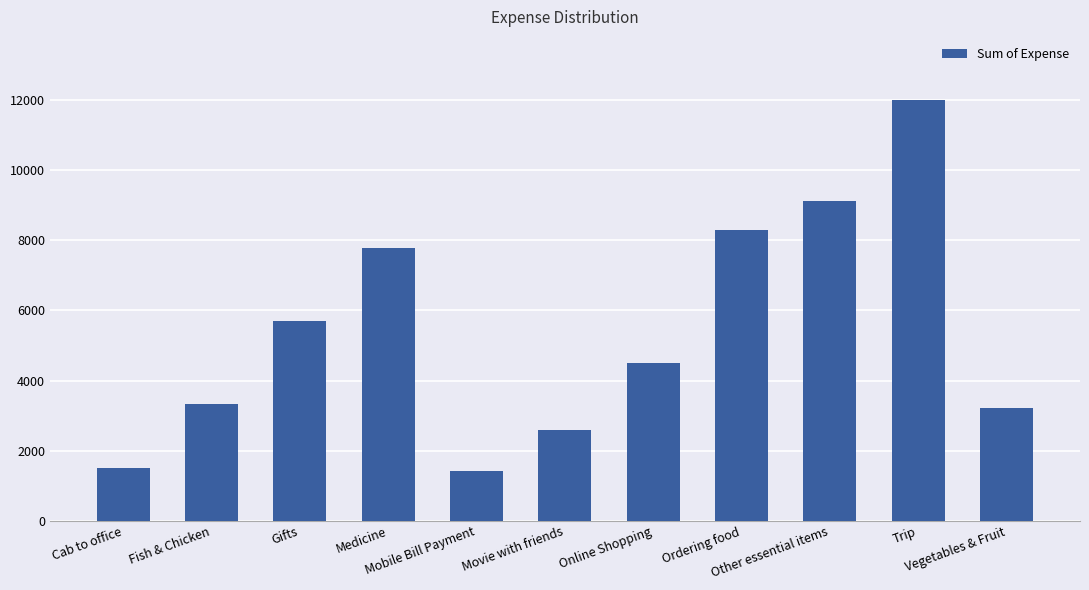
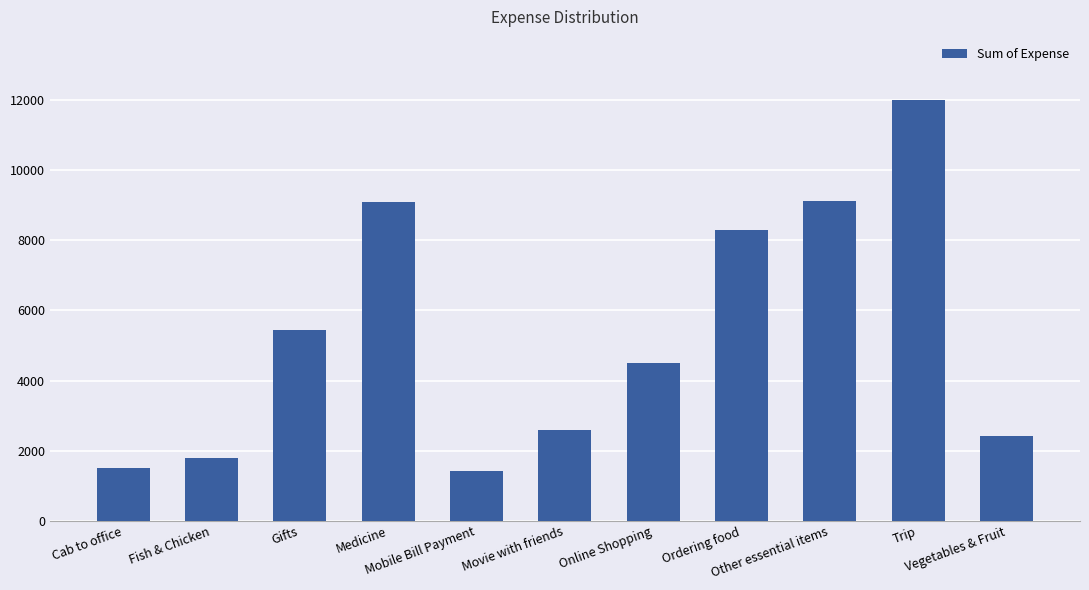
  {
    "Cab to office": 1500,
-   "Fish & Chicken": 3300,
-   "Gifts": 5700,
-   "Medicine": 7800,
+   "Fish & Chicken": 1800,
+   "Gifts": 5400,
+   "Medicine": 9100,
    "Mobile Bill Payment": 1400,
    "Movie with friends": 2600,
    "Online Shopping": 4500,
    "Ordering food": 8300,
    "Other essential items": 9100,
    "Trip": 12000,
-   "Vegetables & Fruit": 3200
+   "Vegetables & Fruit": 2400
  }
